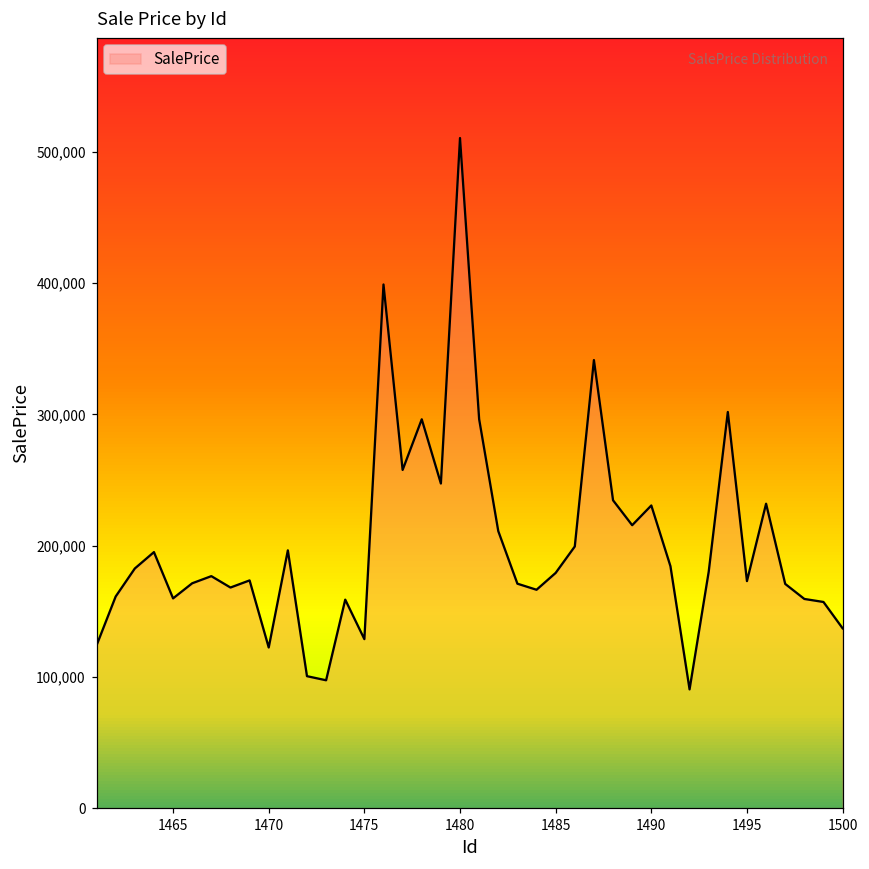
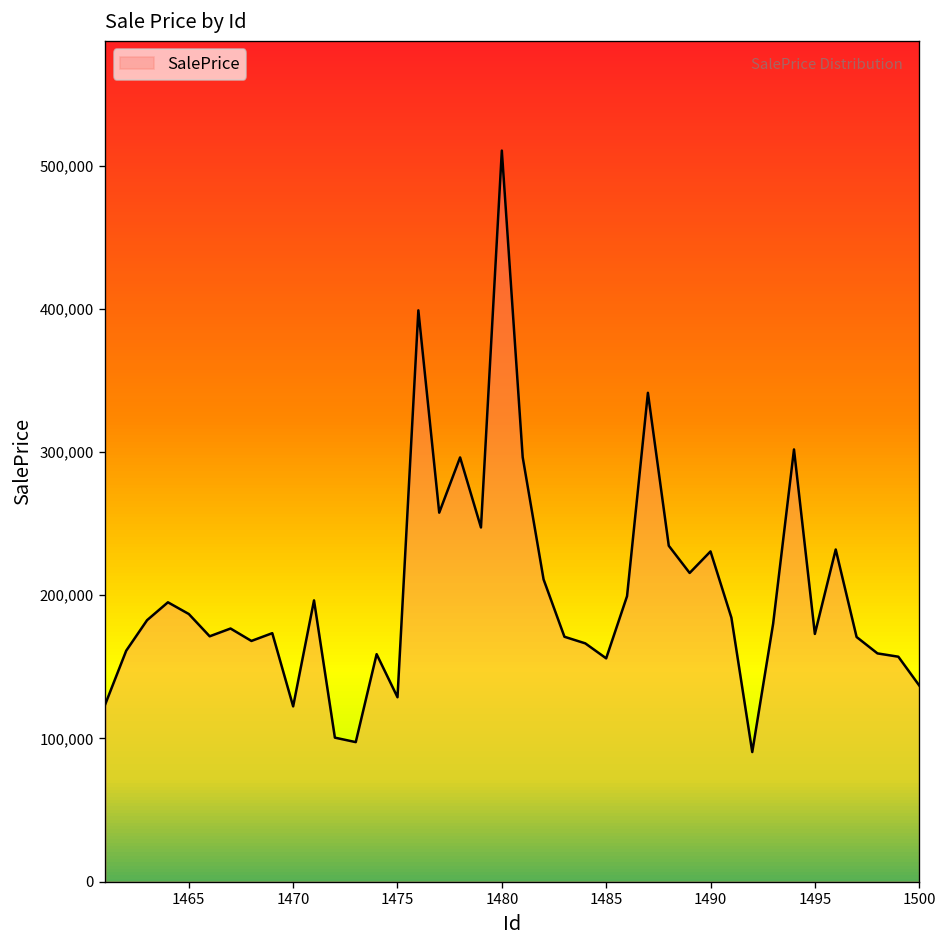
  {
-   "1465": "160,000",
+   "1465": "187,000",
    "1470": "122,000",
    "1475": "129,000",
    "1480": "511,000",
-   "1485": "179,000",
+   "1485": "156,000",
    "1490": "231,000",
    "1495": "173,000",
    "1500": "137,000"
  }
